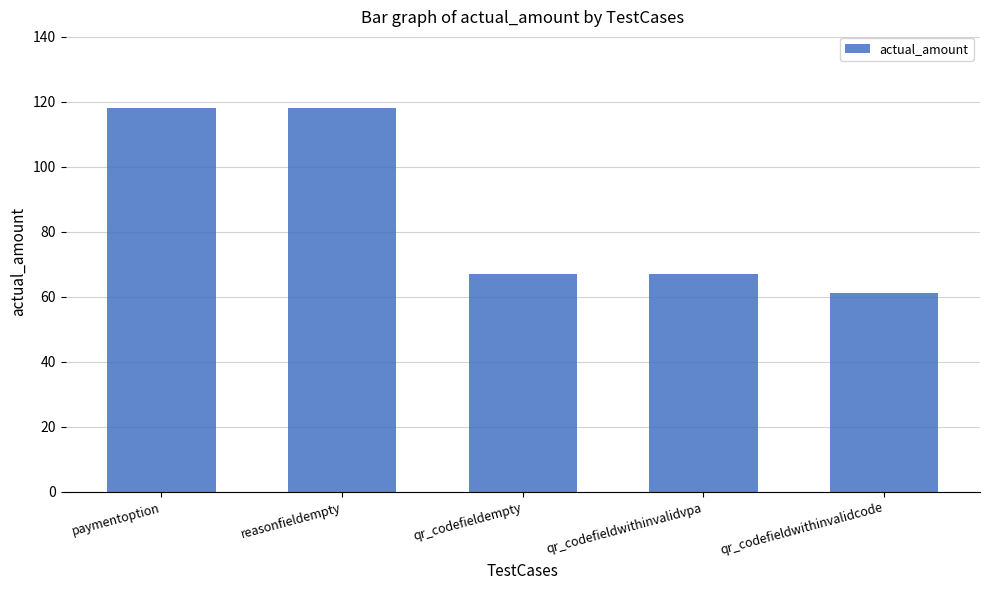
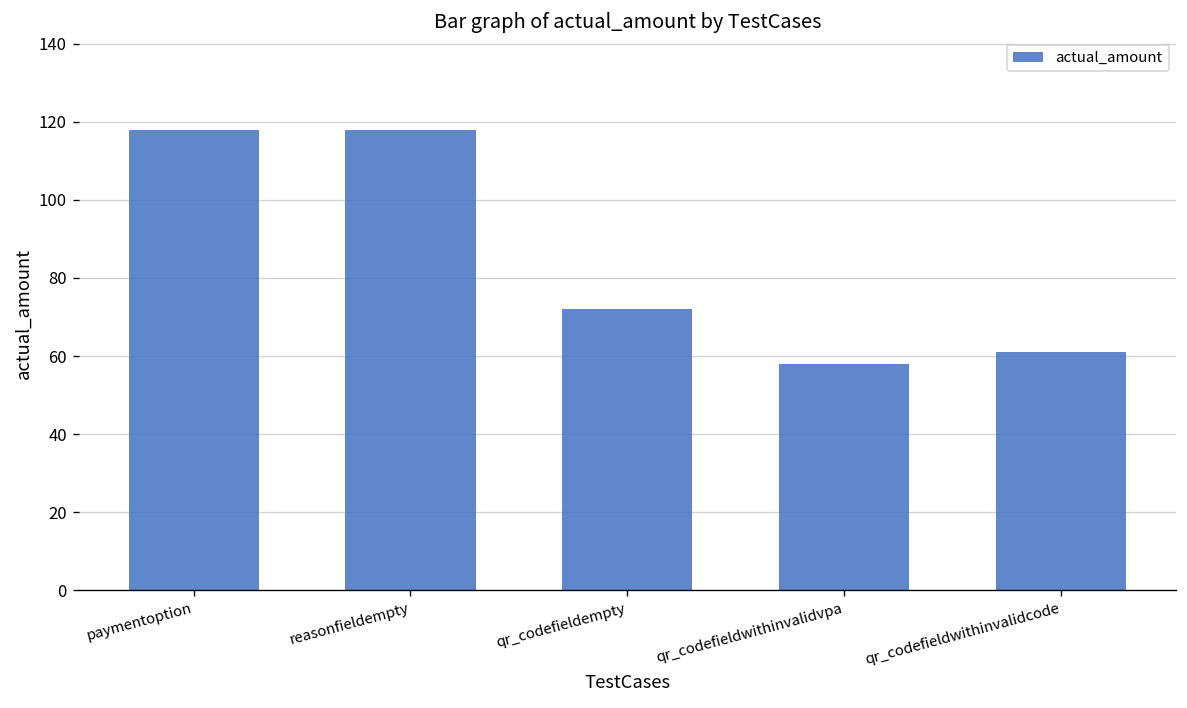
  {
    "paymentoption": 118,
    "reasonfieldempty": 118,
-   "qr_codefieldempty": 67,
-   "qr_codefieldwithinvalidvpa": 67,
+   "qr_codefieldempty": 72,
+   "qr_codefieldwithinvalidvpa": 58,
    "qr_codefieldwithinvalidcode": 61
  }
